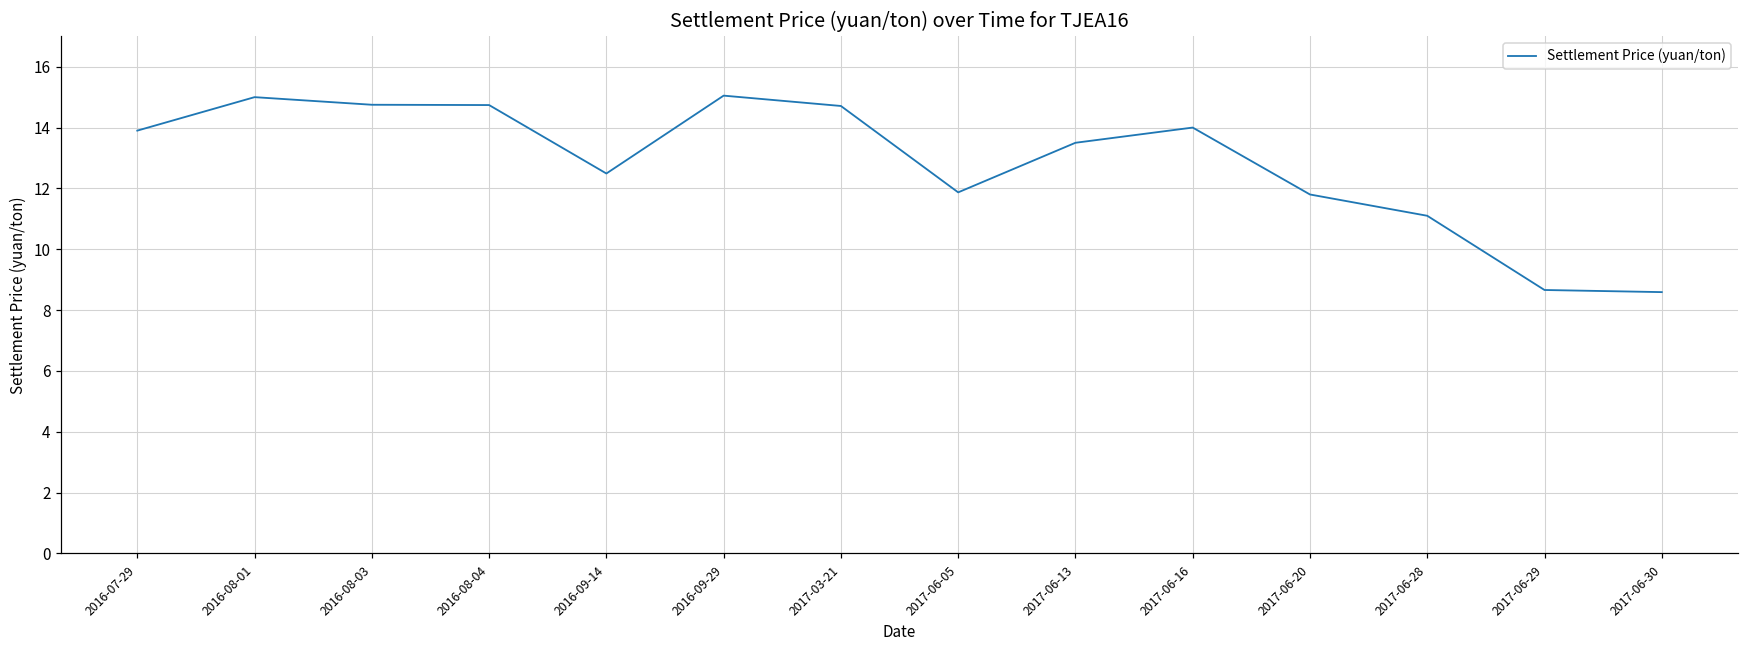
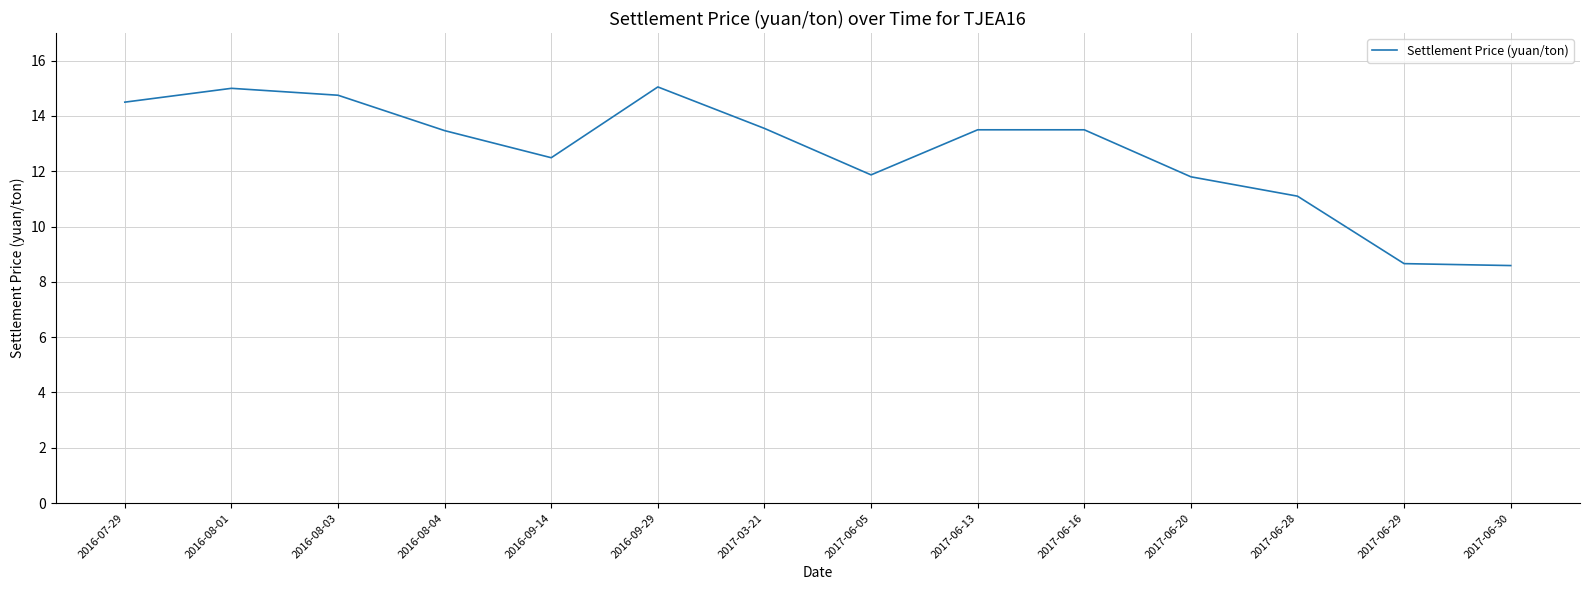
  {
-   "2016-07-29": 13.9,
+   "2016-07-29": 14.5,
    "2016-08-01": 15.0,
    "2016-08-03": 14.8,
-   "2016-08-04": 14.7,
+   "2016-08-04": 13.5,
    "2016-09-14": 12.5,
    "2016-09-29": 15.1,
-   "2017-03-21": 14.7,
+   "2017-03-21": 13.6,
    "2017-06-05": 11.9,
    "2017-06-13": 13.5,
-   "2017-06-16": 14.0,
+   "2017-06-16": 13.5,
    "2017-06-20": 11.8,
    "2017-06-28": 11.1,
    "2017-06-29": 8.7,
    "2017-06-30": 8.6
  }
